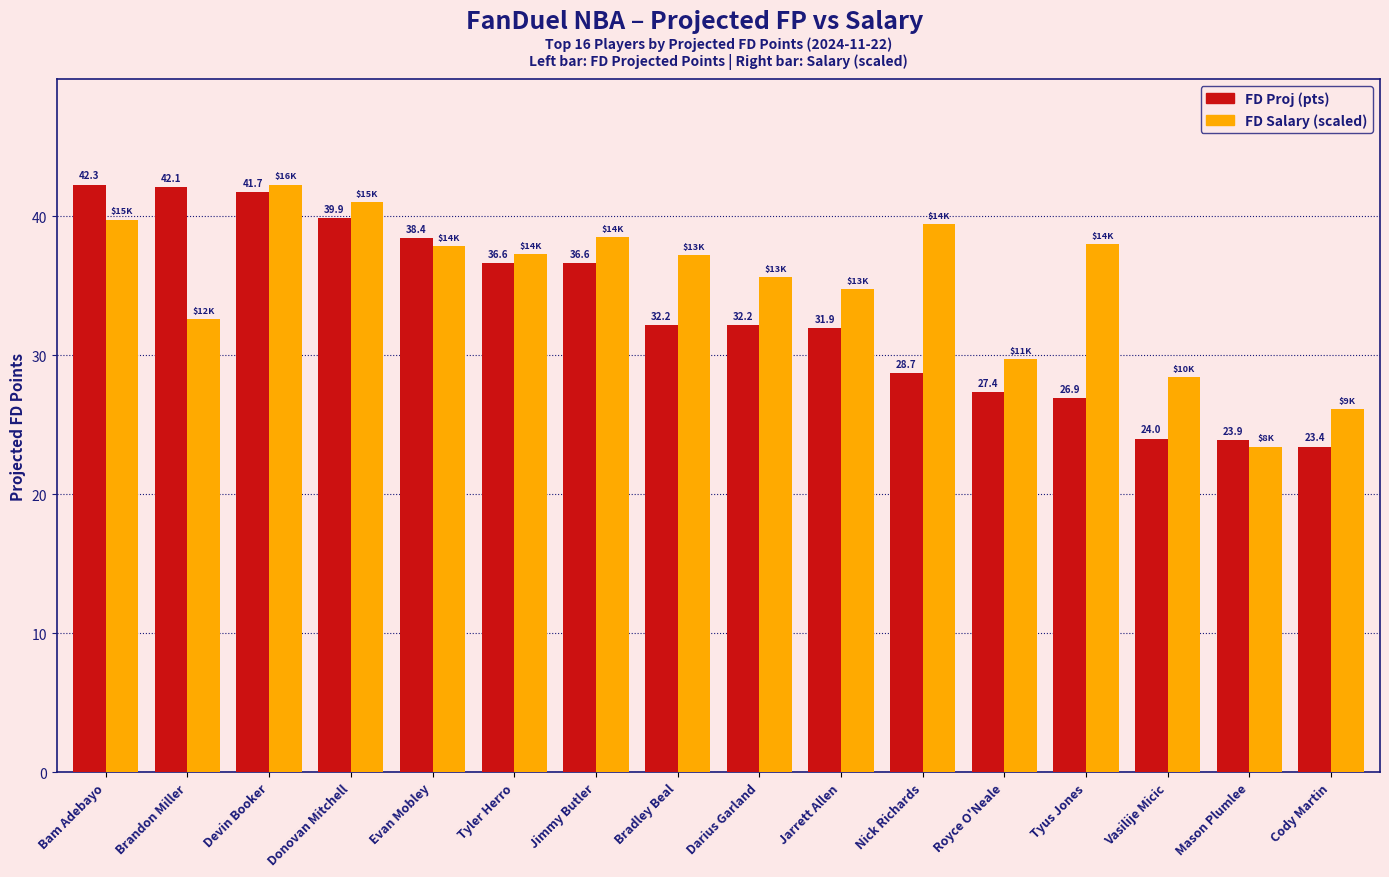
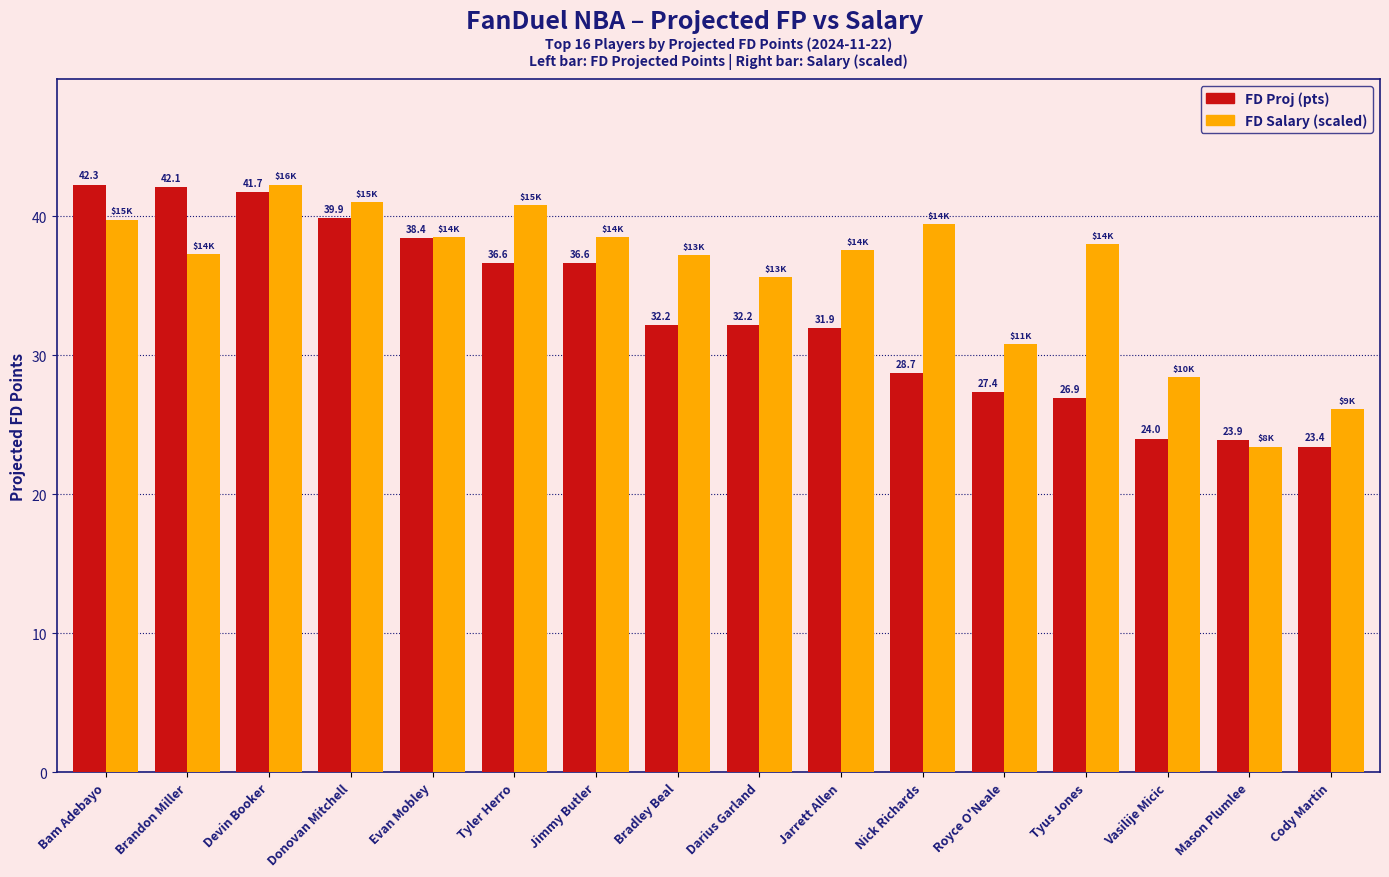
  {
    "FD Salary (scaled)": {
-     "Brandon Miller": "$12K",
-     "Evan Mobley": "$14K",
-     "Tyler Herro": "37.2",
-     "Jarrett Allen": "$13K",
-     "Royce O'Neale": "29.7"
+     "Brandon Miller": "$14K",
+     "Evan Mobley": "$15K",
+     "Tyler Herro": "40.8",
+     "Jarrett Allen": "$14K",
+     "Royce O'Neale": "30.8"
    }
  }
